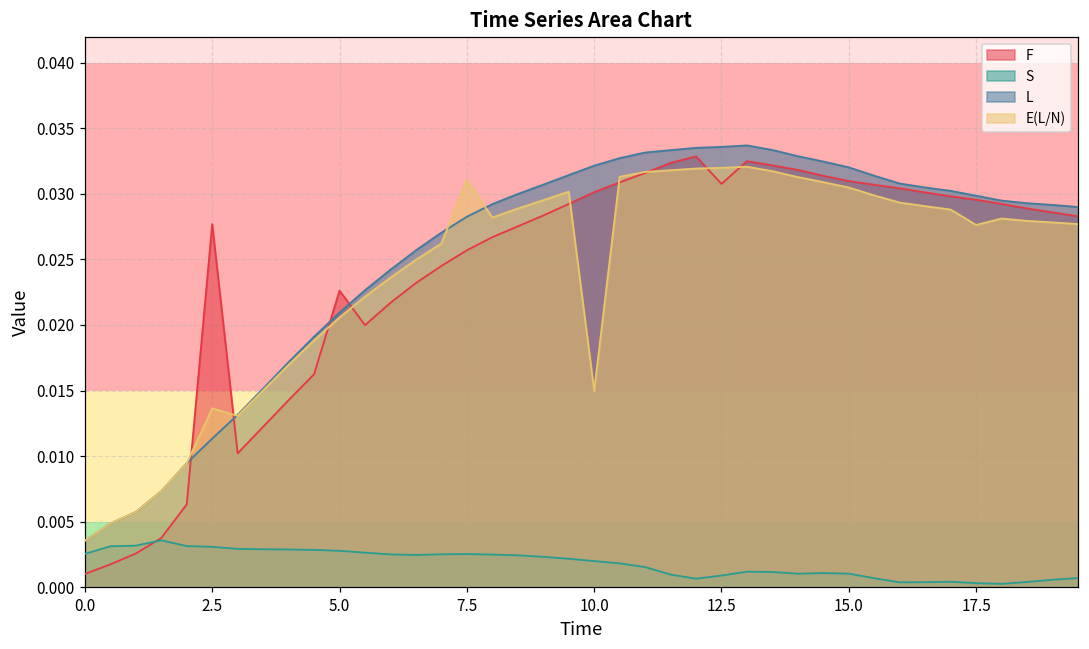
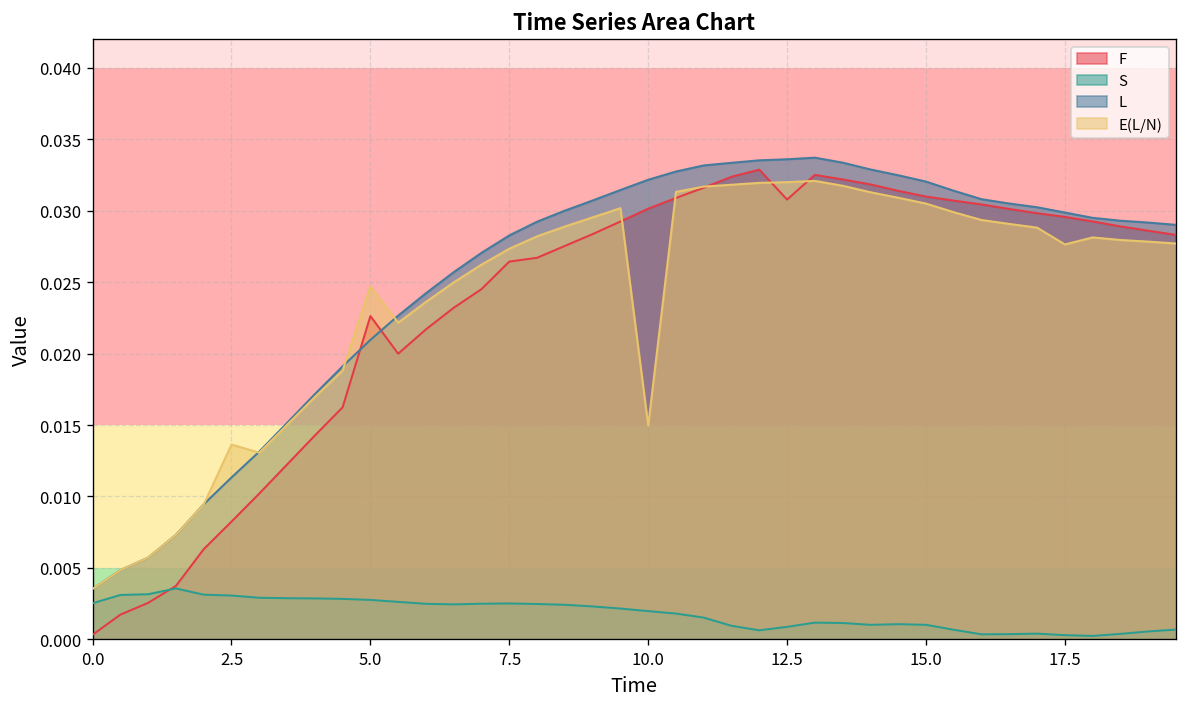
  {
    "F": {
-     "0.0": 0.0010,
-     "2.5": 0.0277,
+     "0.0": 0.0003,
+     "2.5": 0.0082,
      "5.0": 0.0226,
-     "7.5": 0.0257,
+     "7.5": 0.0264,
      "10.0": 0.0301,
      "12.5": 0.0308,
      "15.0": 0.0310,
      "17.5": 0.0296
    },
    "E(L/N)": {
      "2.5": 0.0136,
-     "5.0": 0.0206,
-     "7.5": 0.0311,
+     "5.0": 0.0247,
+     "7.5": 0.0273,
      "10.0": 0.0150,
      "12.5": 0.0320,
      "15.0": 0.0305,
      "17.5": 0.0276
    }
  }
